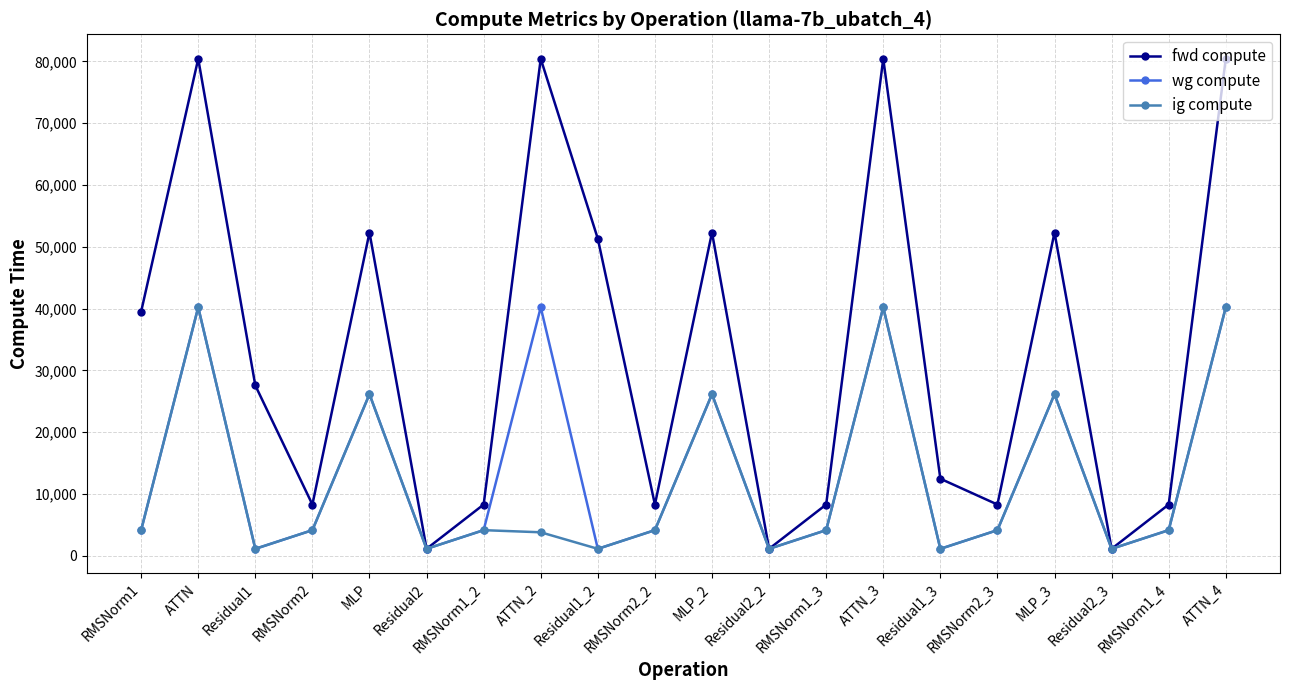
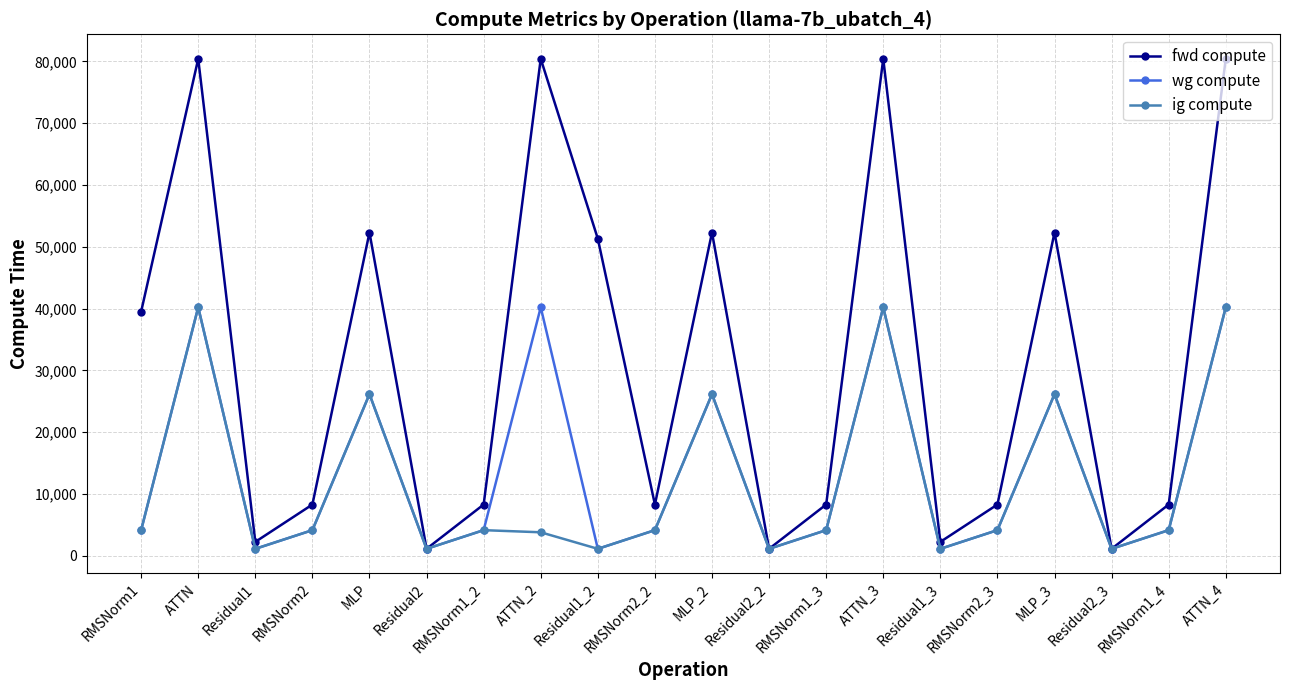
  {
    "fwd compute": {
      "RMSNorm1": "40,000",
      "ATTN": "80,000",
-     "Residual1": "28,000",
+     "Residual1": "2,000",
      "RMSNorm2": "8,000",
      "MLP": "52,000",
      "RMSNorm1_2": "8,000",
      "ATTN_2": "80,000",
      "Residual1_2": "51,000",
      "RMSNorm2_2": "8,000",
      "MLP_2": "52,000",
      "RMSNorm1_3": "8,000",
      "ATTN_3": "80,000",
-     "Residual1_3": "12,000",
+     "Residual1_3": "2,000",
      "RMSNorm2_3": "8,000",
      "MLP_3": "52,000",
      "RMSNorm1_4": "8,000"
    }
  }
